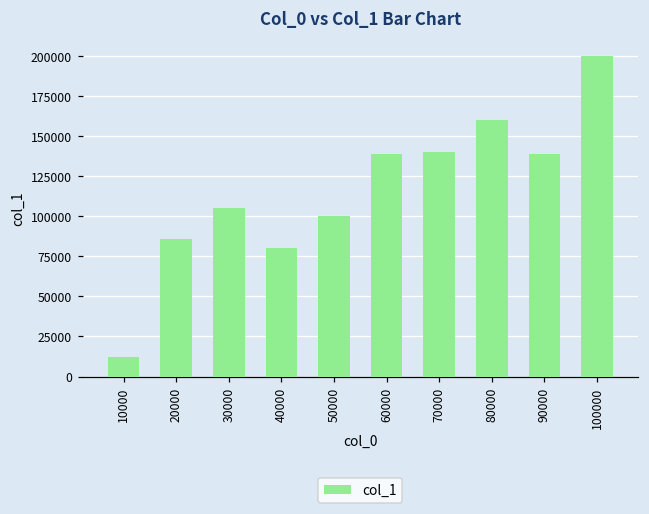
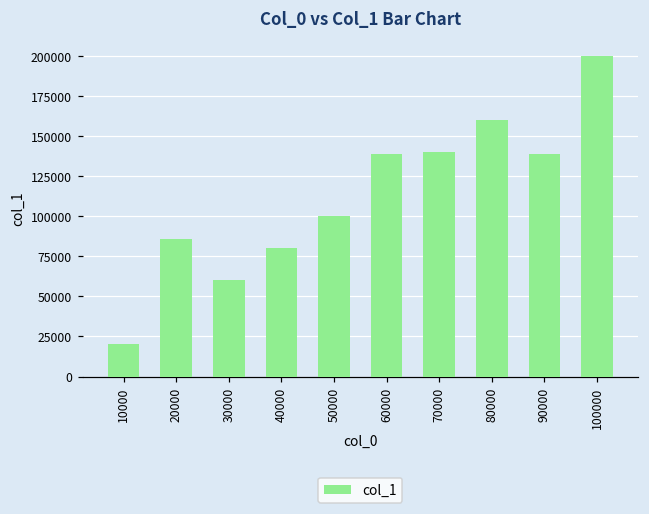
  {
-   "10000": 12000,
+   "10000": 20000,
    "20000": 86000,
-   "30000": 105000,
+   "30000": 60000,
    "40000": 80000,
    "50000": 100000,
    "60000": 139000,
    "70000": 140000,
    "80000": 160000,
    "90000": 139000,
    "100000": 200000
  }
